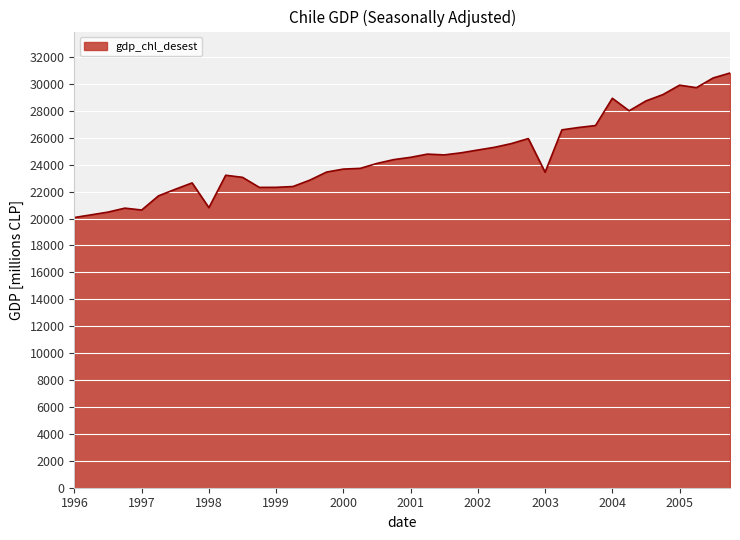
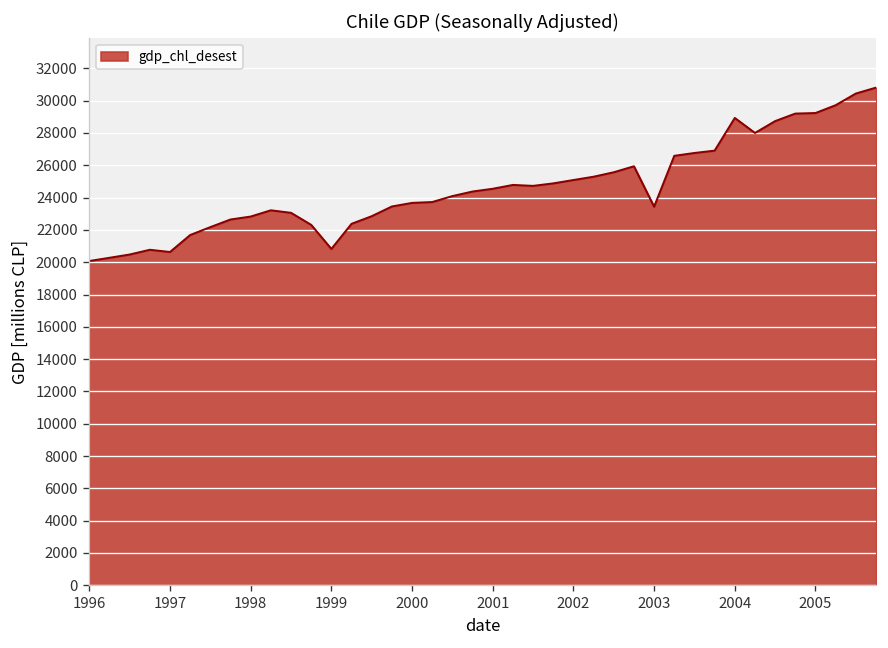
  {
    "1996": 20100,
    "1997": 20600,
-   "1998": 20800,
-   "1999": 22300,
+   "1998": 22800,
+   "1999": 20800,
    "2000": 23700,
    "2001": 24500,
    "2002": 25100,
    "2003": 23400,
    "2004": 28900,
-   "2005": 29900
+   "2005": 29200
  }
